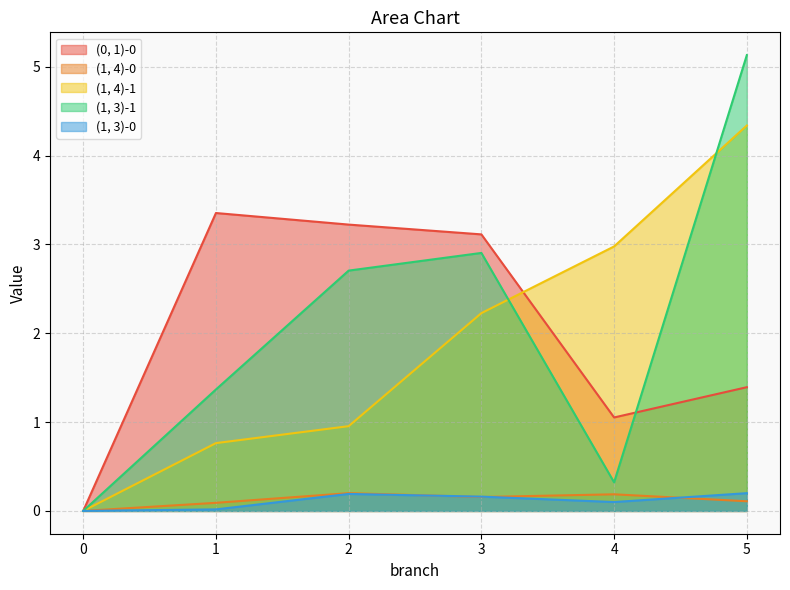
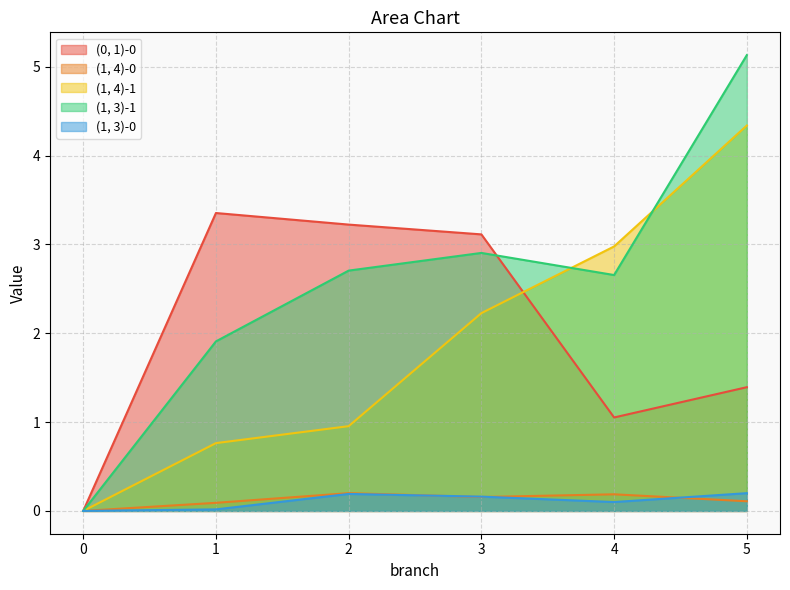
  {
    "(1, 3)-1": {
-     "1": 1.4,
+     "1": 1.9,
      "2": 2.7,
      "3": 2.9,
-     "4": 0.3,
+     "4": 2.7,
      "5": 5.1
    },
    "(1, 3)-0": {
      "1": 0.0,
      "4": 0.1,
      "5": 0.2
    }
  }
